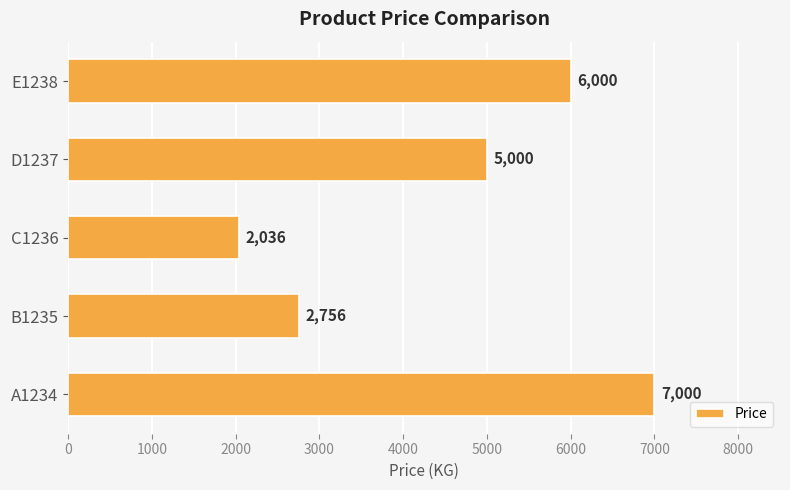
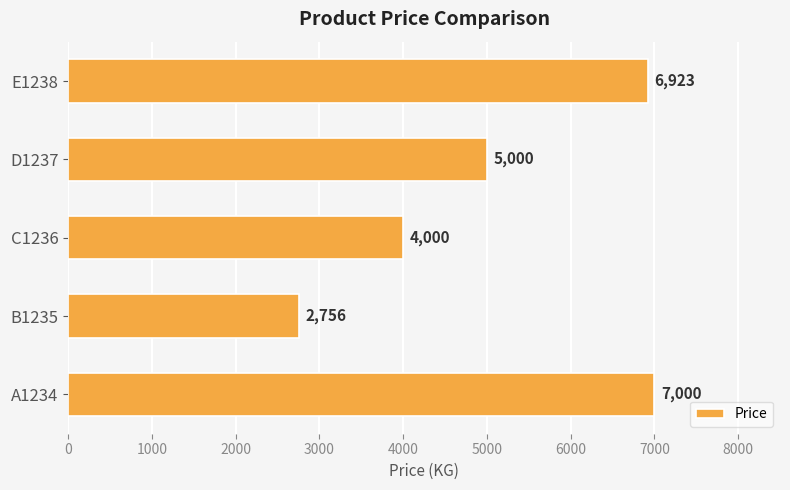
  {
-   "E1238": "6,000",
+   "E1238": "6,923",
    "D1237": "5,000",
-   "C1236": "2,036",
+   "C1236": "4,000",
    "B1235": "2,756"
  }
